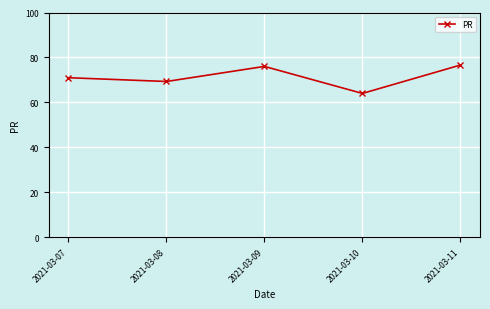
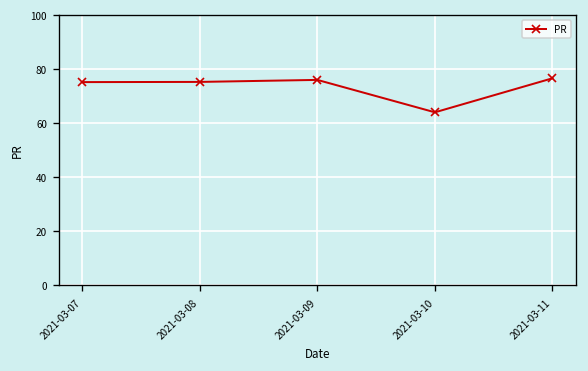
  {
-   "2021-03-07": 71,
-   "2021-03-08": 69,
+   "2021-03-07": 75,
+   "2021-03-08": 75,
    "2021-03-09": 76,
    "2021-03-10": 64,
    "2021-03-11": 77
  }
